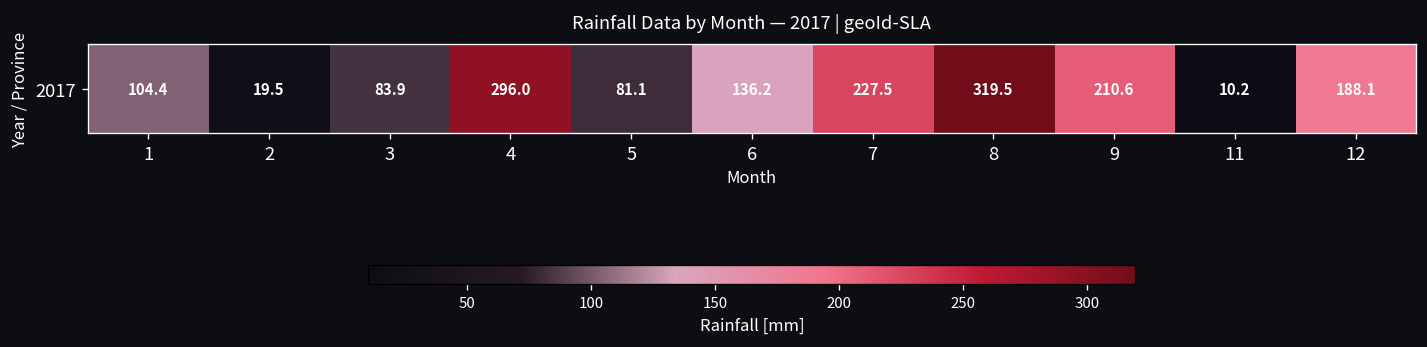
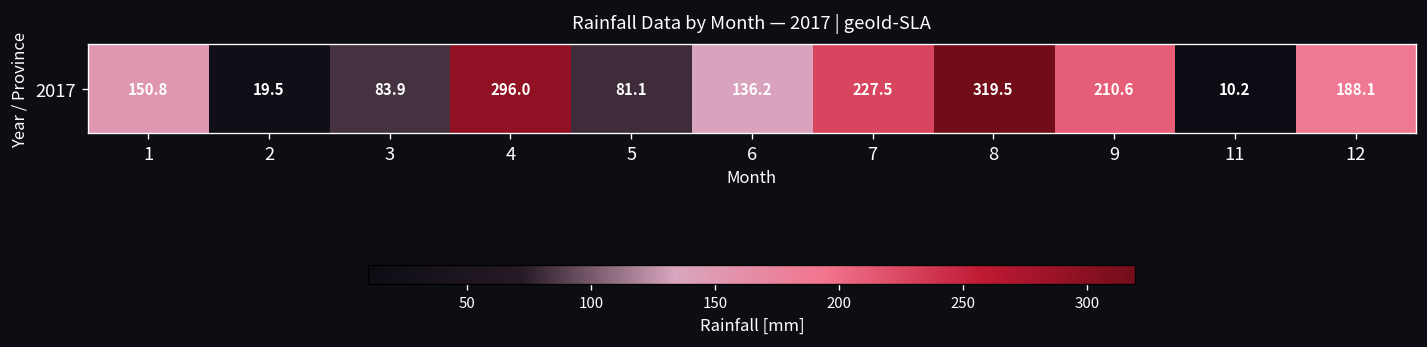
  {
    "2017": {
-     "1": 104.4,
+     "1": 150.8,
      "2": 19.5,
      "3": 83.9,
      "4": 296.0,
      "5": 81.1,
      "6": 136.2,
      "7": 227.5,
      "8": 319.5,
      "9": 210.6,
      "11": 10.2,
      "12": 188.1
    }
  }
